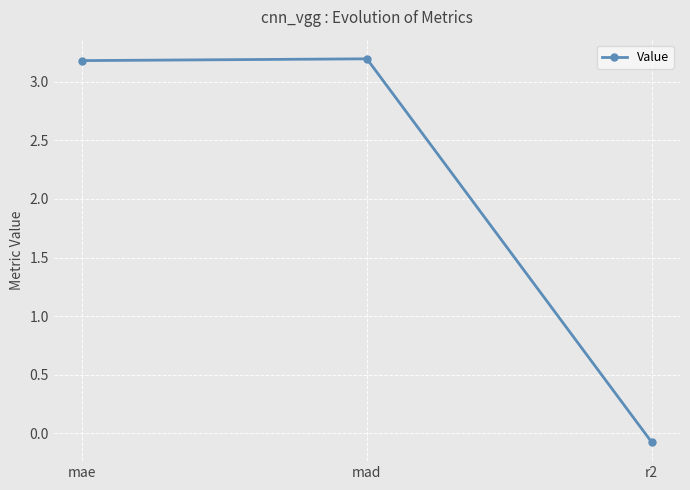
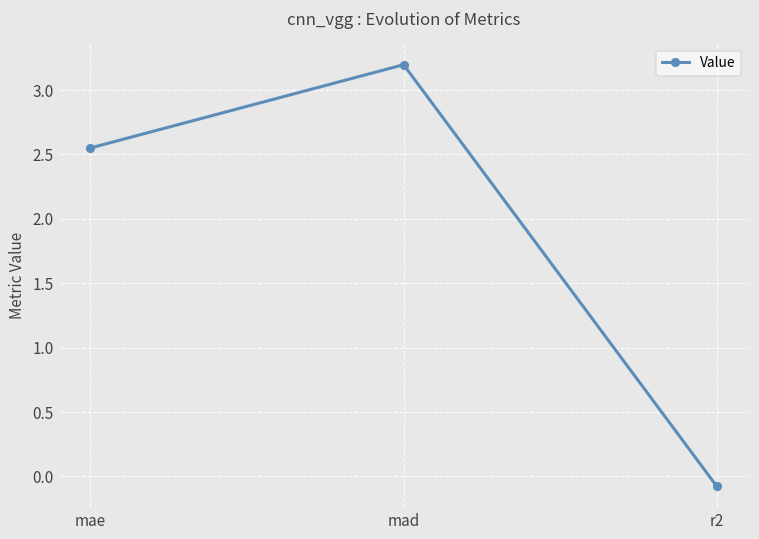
  {
-   "mae": 3.18,
+   "mae": 2.55,
    "mad": 3.20,
    "r2": -0.08
  }
